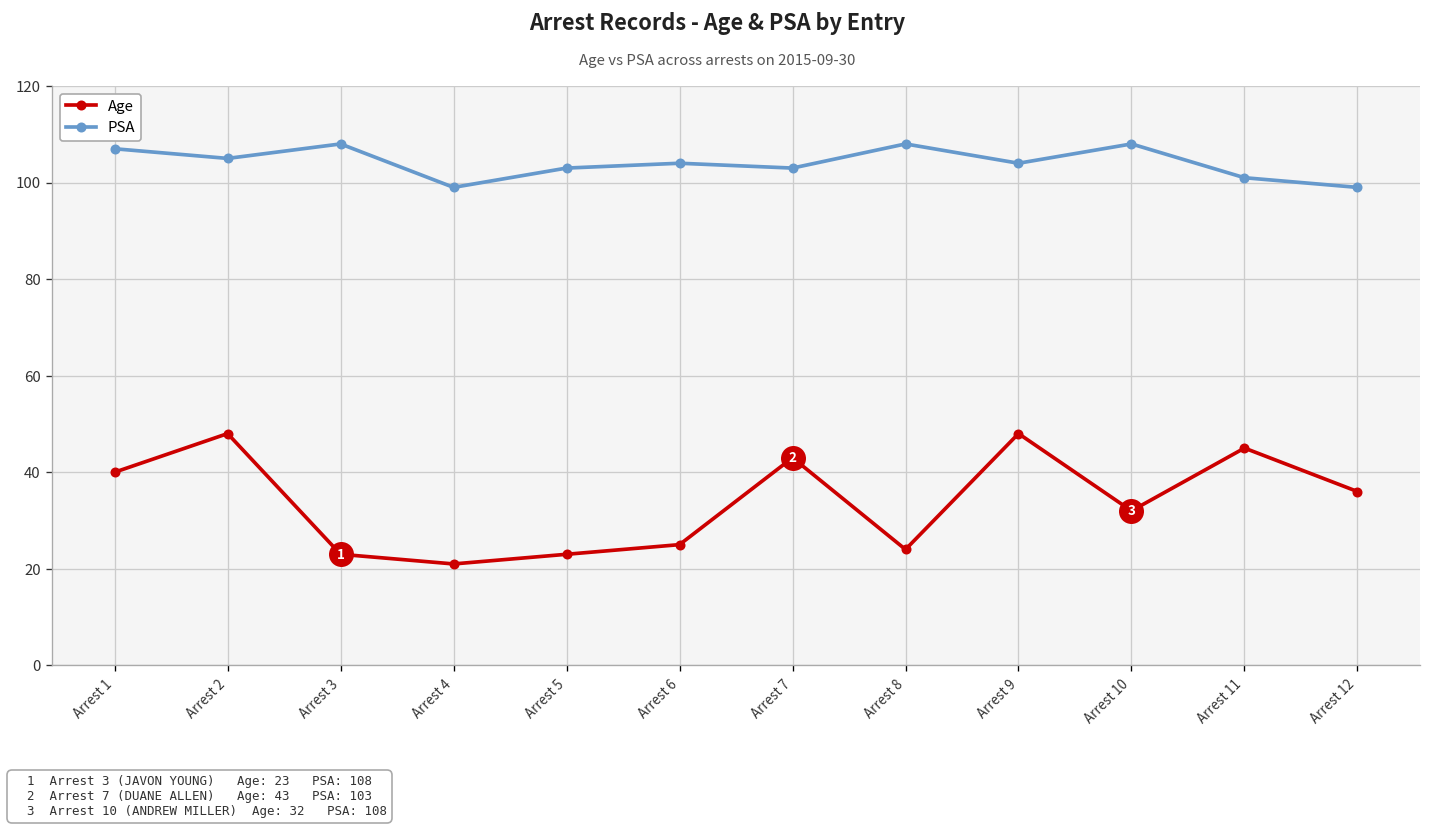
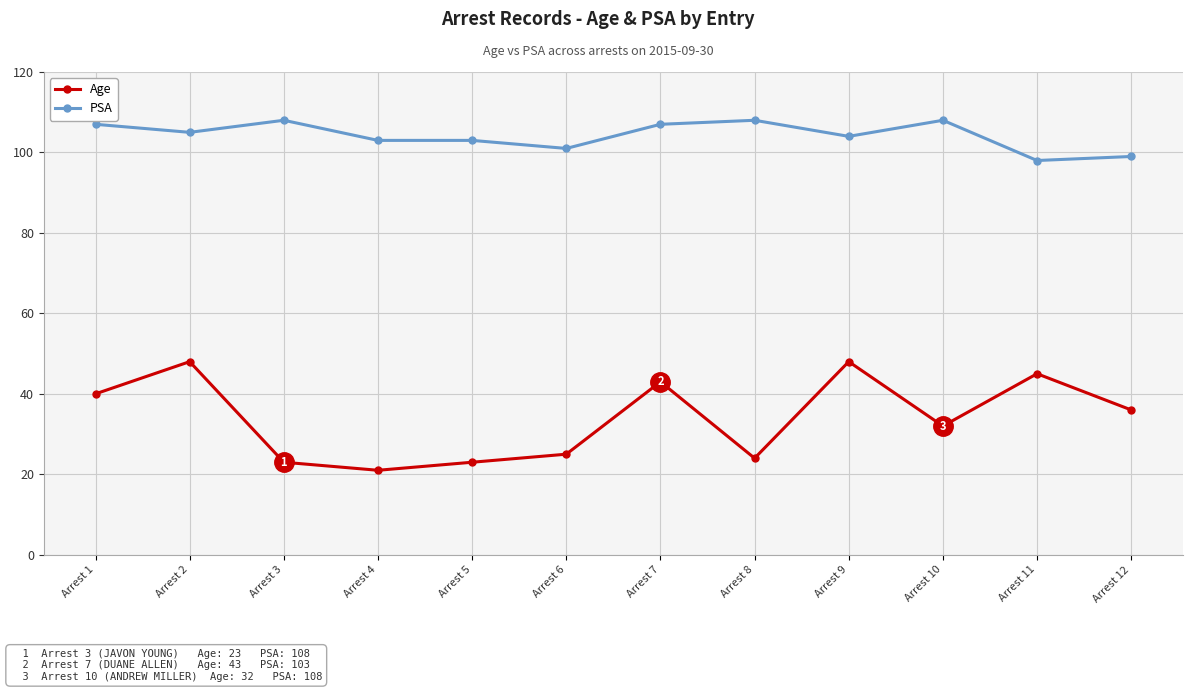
  {
    "PSA": {
      "Arrest 1": 107,
      "Arrest 2": 105,
      "Arrest 3": 108,
-     "Arrest 4": 99,
+     "Arrest 4": 103,
      "Arrest 5": 103,
-     "Arrest 6": 104,
-     "Arrest 7": 103,
+     "Arrest 6": 101,
+     "Arrest 7": 107,
      "Arrest 8": 108,
      "Arrest 9": 104,
      "Arrest 10": 108,
-     "Arrest 11": 101,
+     "Arrest 11": 98,
      "Arrest 12": 99
    }
  }
